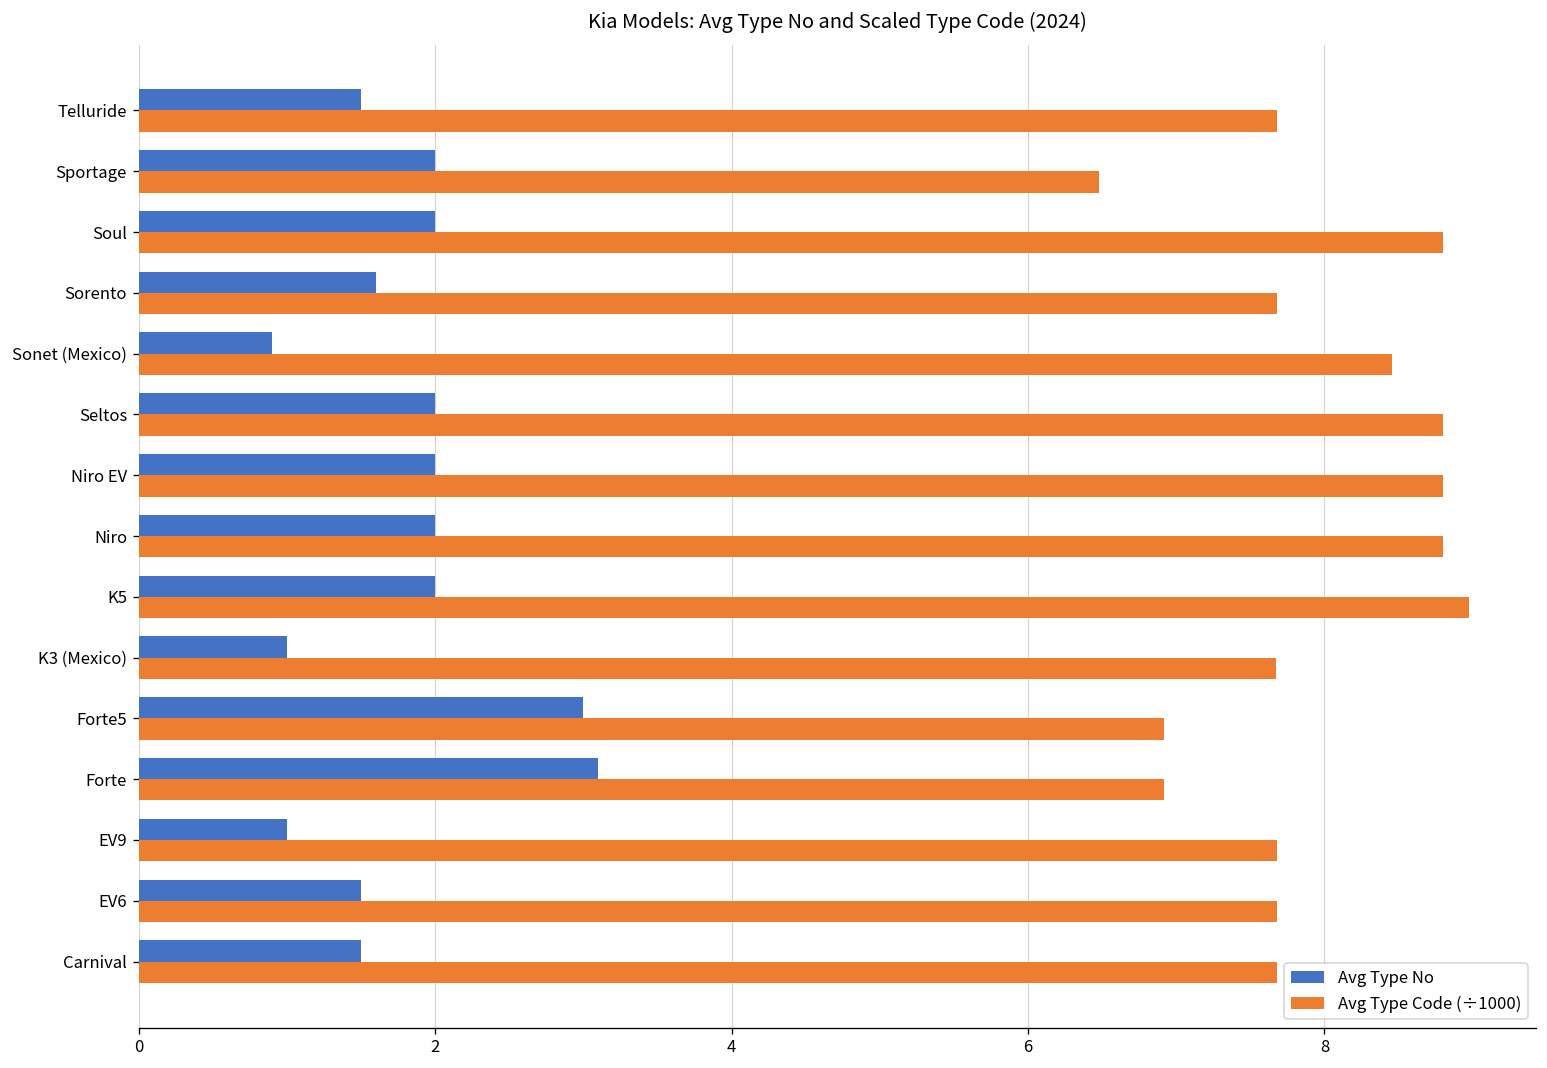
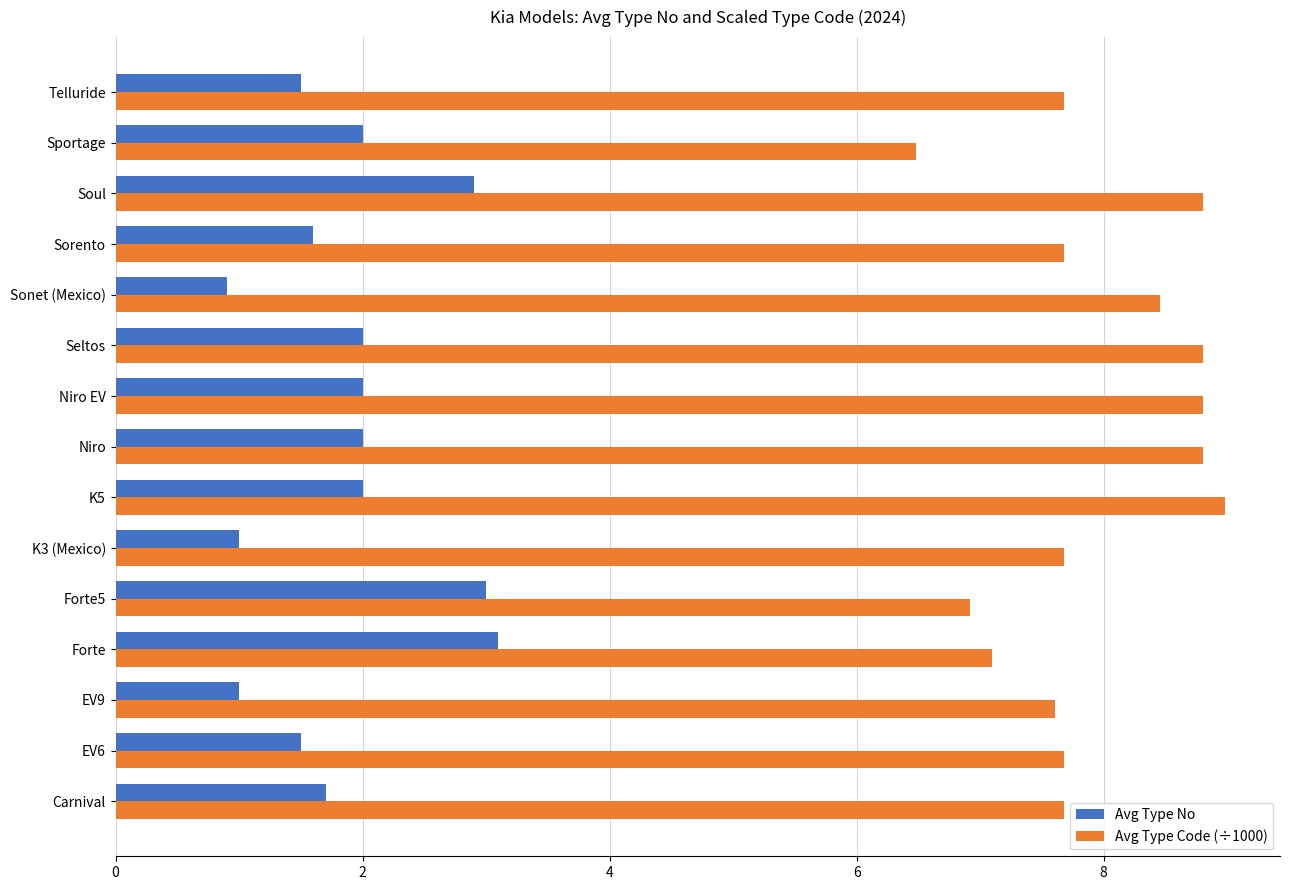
  {
    "Avg Type No": {
      "Telluride": 1.5,
      "Sportage": 2.0,
-     "Soul": 2.0,
+     "Soul": 2.9,
      "Sorento": 1.6,
      "Sonet (Mexico)": 0.9,
      "Seltos": 2.0,
      "Niro EV": 2.0,
      "Niro": 2.0,
      "K5": 2.0,
      "K3 (Mexico)": 1.0,
      "Forte5": 3.0,
      "Forte": 3.1,
      "EV9": 1.0,
      "EV6": 1.5,
-     "Carnival": 1.5
+     "Carnival": 1.7
    },
    "Avg Type Code (÷1000)": {
      "Telluride": 7.68,
      "Sportage": 6.48,
      "Soul": 8.80,
      "Sorento": 7.68,
      "Sonet (Mexico)": 8.45,
      "Seltos": 8.80,
      "Niro EV": 8.80,
      "Niro": 8.80,
      "K5": 8.98,
      "K3 (Mexico)": 7.68,
      "Forte5": 6.92,
-     "Forte": 6.92,
-     "EV9": 7.68,
+     "Forte": 7.10,
+     "EV9": 7.60,
      "EV6": 7.68,
      "Carnival": 7.68
    }
  }
